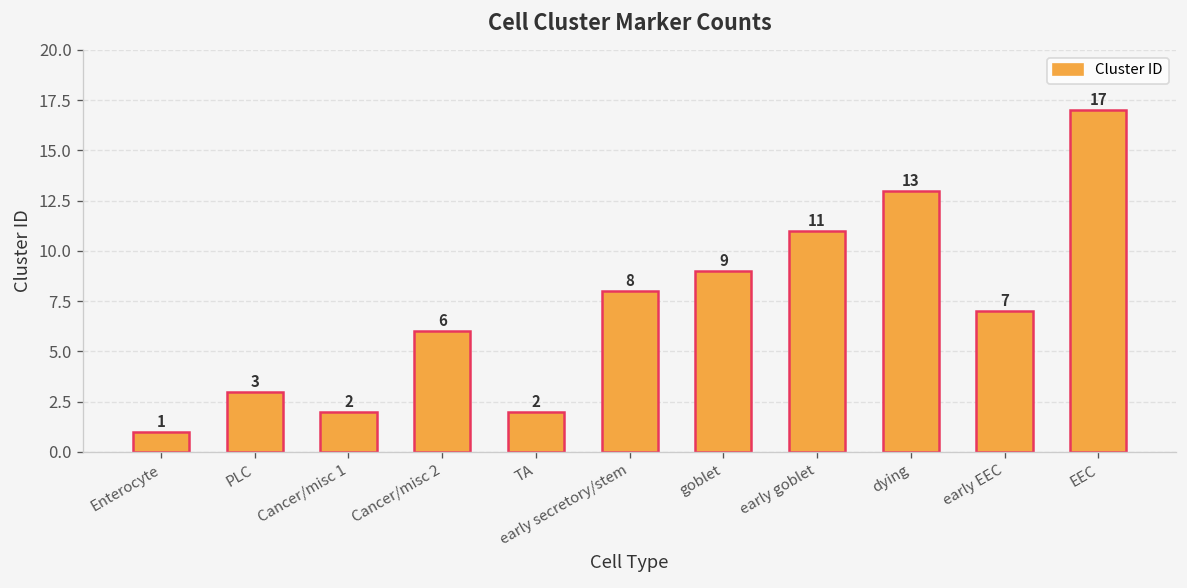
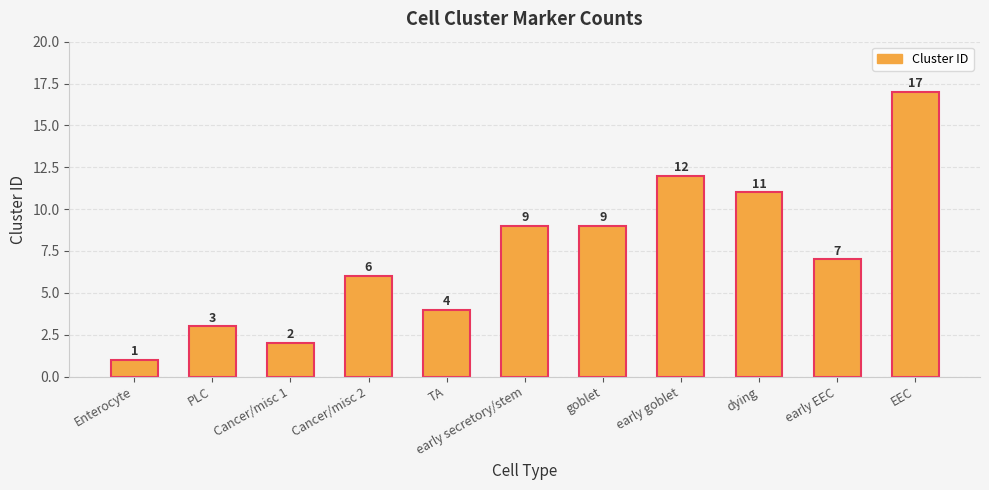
  {
    "Enterocyte": 1,
    "PLC": 3,
    "Cancer/misc 1": 2,
    "Cancer/misc 2": 6,
-   "TA": 2,
-   "early secretory/stem": 8,
+   "TA": 4,
+   "early secretory/stem": 9,
    "goblet": 9,
-   "early goblet": 11,
-   "dying": 13,
+   "early goblet": 12,
+   "dying": 11,
    "early EEC": 7,
    "EEC": 17
  }
